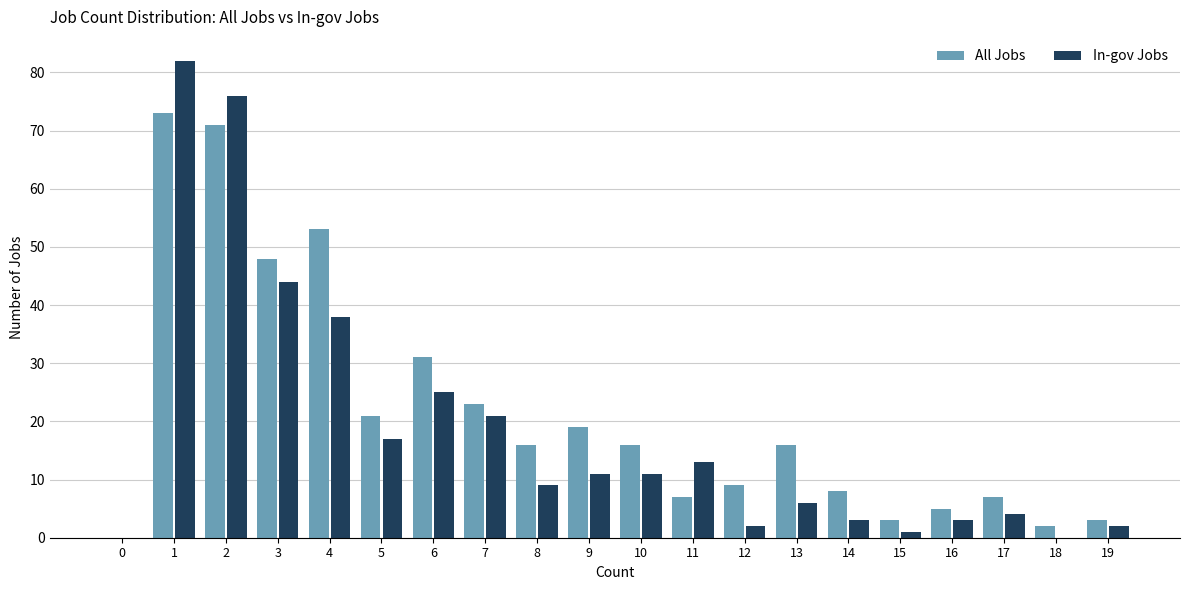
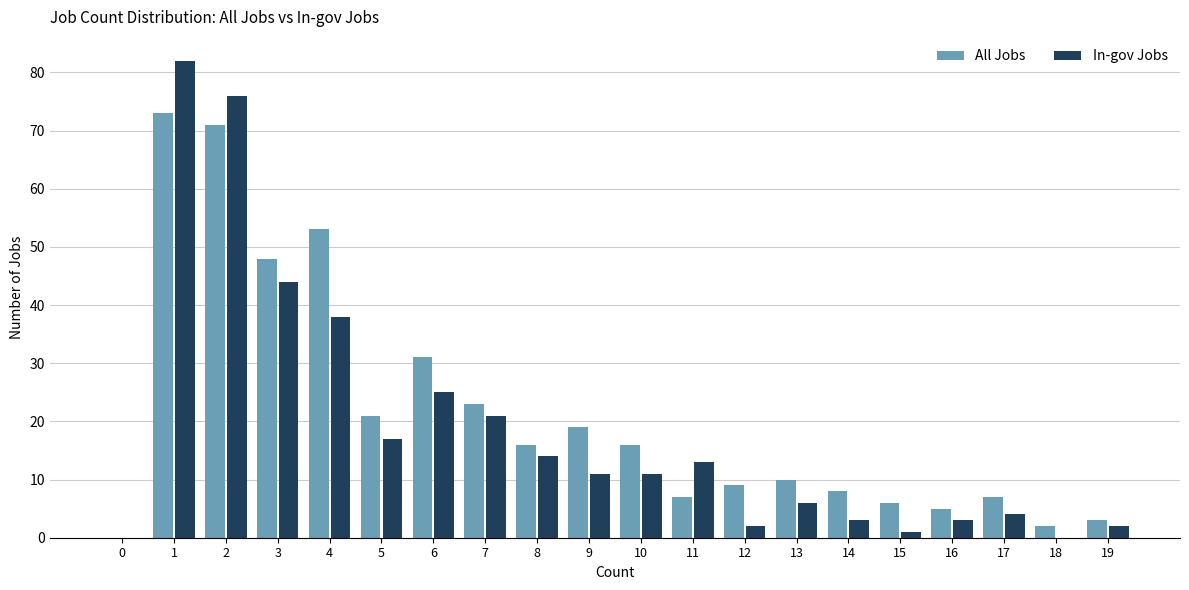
  {
    "All Jobs": {
      "0": 0,
      "1": 73,
      "2": 71,
      "3": 48,
      "4": 53,
      "5": 21,
      "6": 31,
      "7": 23,
      "8": 16,
      "9": 19,
      "10": 16,
      "11": 7,
      "12": 9,
-     "13": 16,
+     "13": 10,
      "14": 8,
-     "15": 3,
+     "15": 6,
      "16": 5,
      "17": 7,
      "18": 2,
      "19": 3
    },
    "In-gov Jobs": {
      "0": 0,
      "1": 82,
      "2": 76,
      "3": 44,
      "4": 38,
      "5": 17,
      "6": 25,
      "7": 21,
-     "8": 9,
+     "8": 14,
      "9": 11,
      "10": 11,
      "11": 13,
      "12": 2,
      "13": 6,
      "14": 3,
      "15": 1,
      "16": 3,
      "17": 4,
      "18": 0,
      "19": 2
    }
  }
